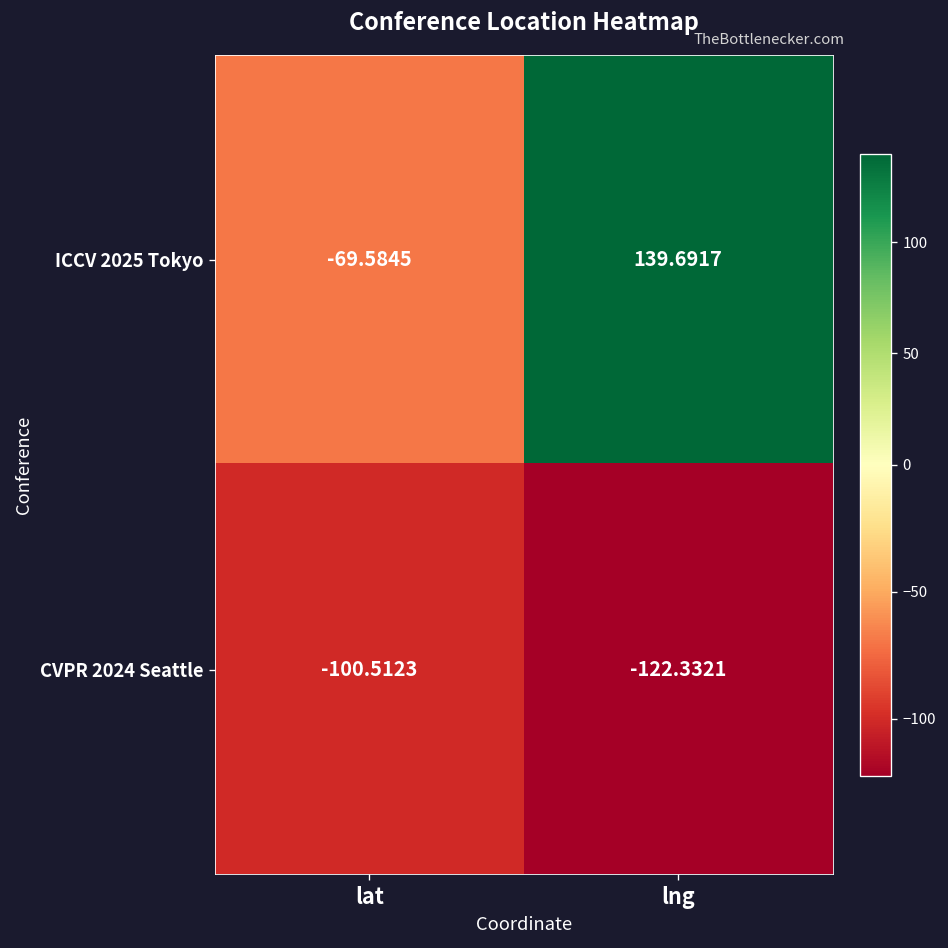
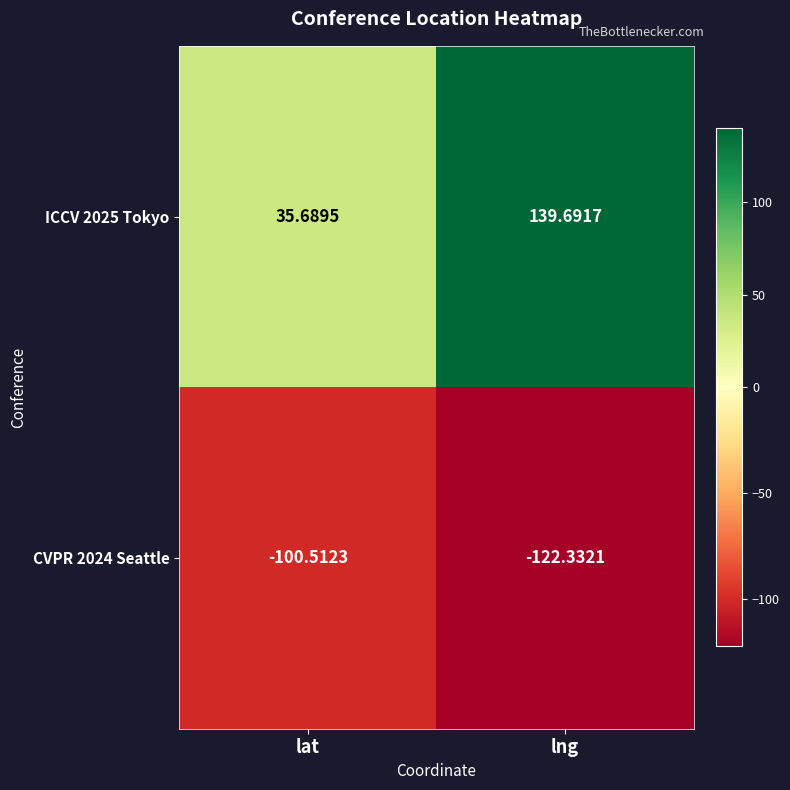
  {
    "ICCV 2025 Tokyo": {
-     "lat": -69.5845,
+     "lat": 35.6895,
      "lng": 139.6917
    },
    "CVPR 2024 Seattle": {
      "lat": -100.5123,
      "lng": -122.3321
    }
  }
